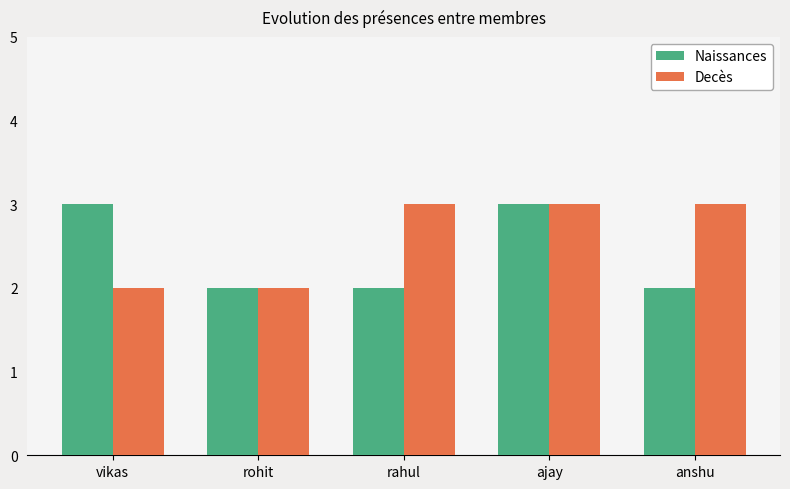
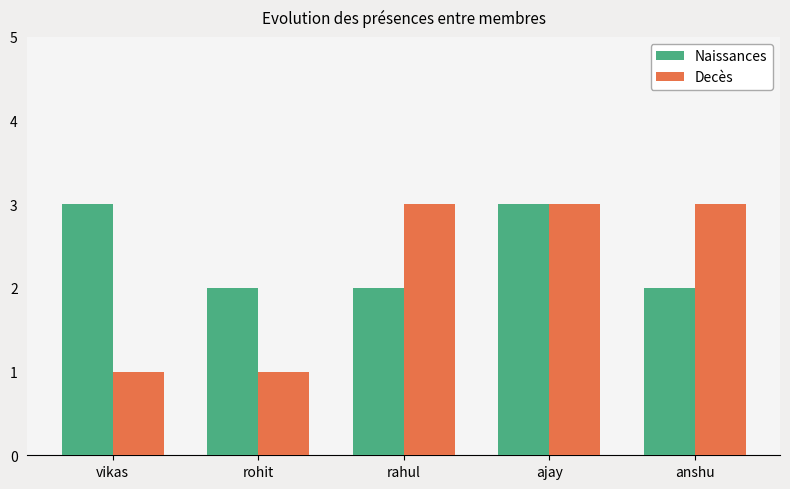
  {
    "Naissances": {
      "vikas": 3,
      "rohit": 2,
      "rahul": 2,
      "ajay": 3,
      "anshu": 2
    },
    "Decès": {
-     "vikas": 2,
-     "rohit": 2,
+     "vikas": 1,
+     "rohit": 1,
      "rahul": 3,
      "ajay": 3,
      "anshu": 3
    }
  }
